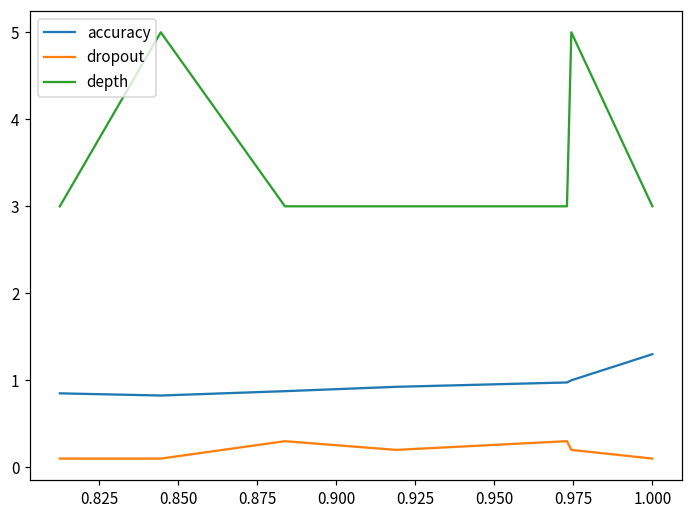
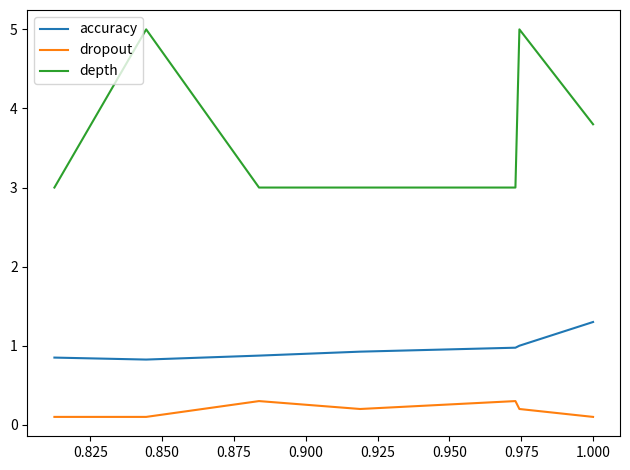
  {
    "accuracy": {
      "1.000": 1.3
    },
    "dropout": {
      "1.000": 0.1
    },
    "depth": {
-     "1.000": 3.0
+     "1.000": 3.8
    }
  }
